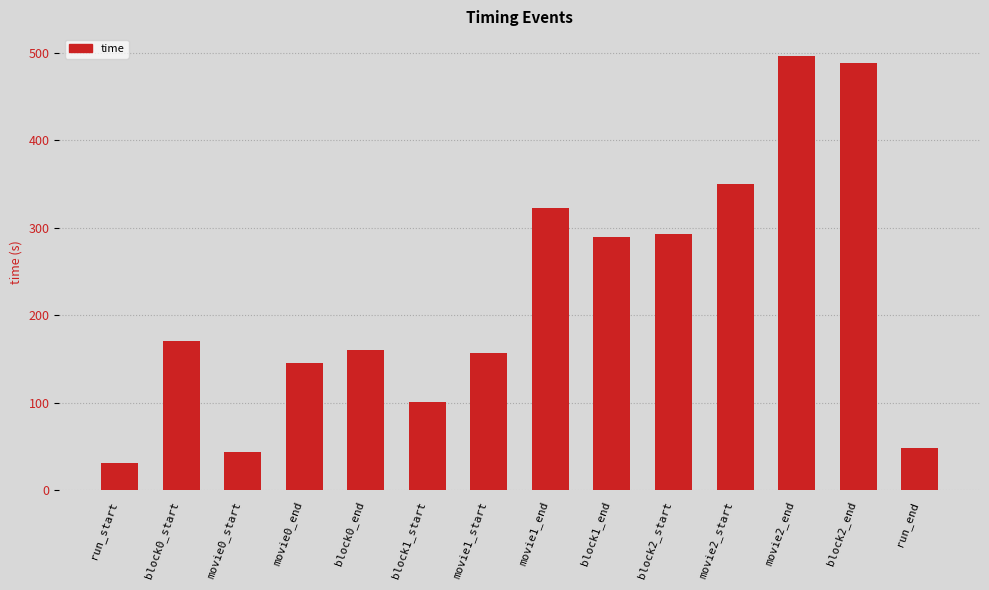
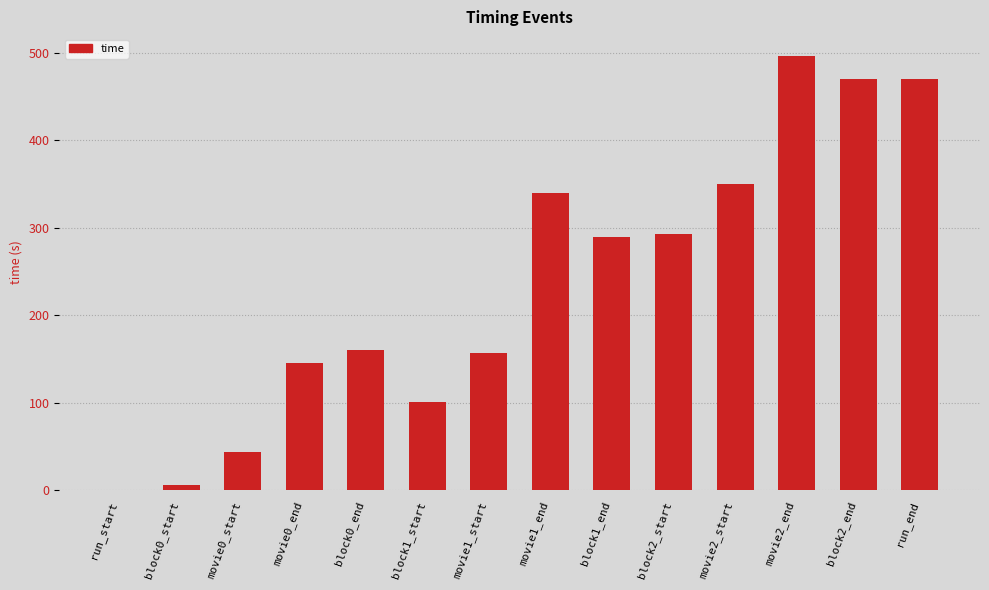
  {
-   "run_start": 30,
-   "block0_start": 170,
+   "run_start": 0,
+   "block0_start": 10,
    "movie0_start": 40,
    "movie0_end": 150,
    "block0_end": 160,
    "block1_start": 100,
    "movie1_start": 160,
-   "movie1_end": 320,
+   "movie1_end": 340,
    "block1_end": 290,
    "block2_start": 290,
    "movie2_start": 350,
    "movie2_end": 500,
-   "block2_end": 490,
-   "run_end": 50
+   "block2_end": 470,
+   "run_end": 470
  }
